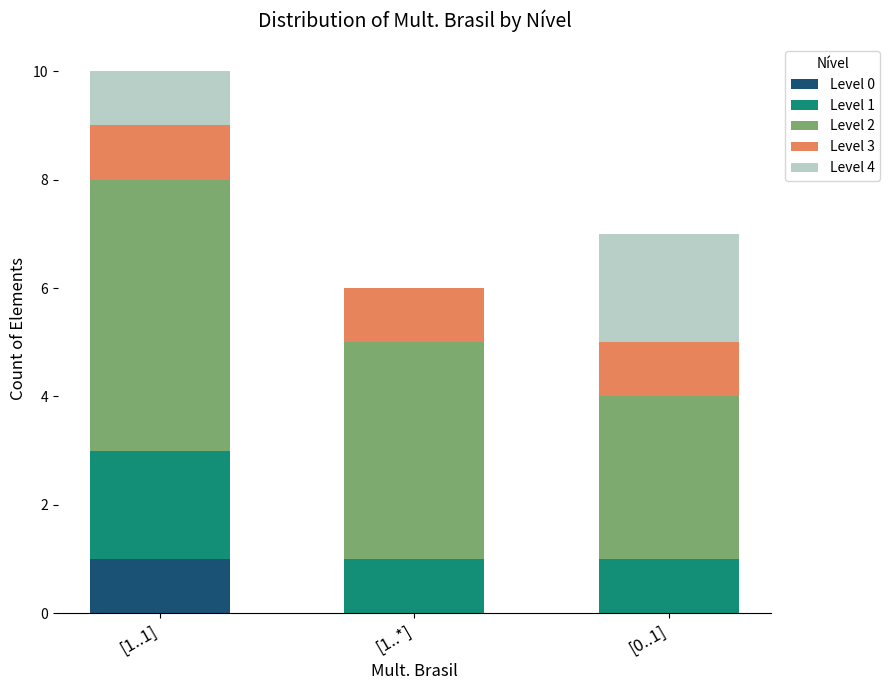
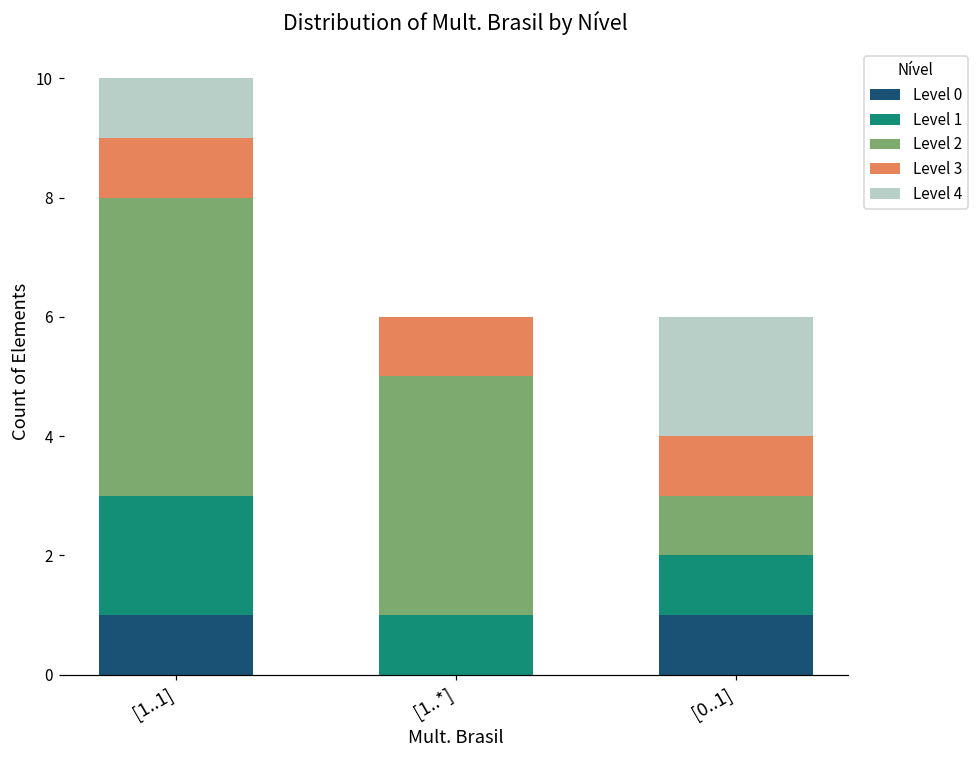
  {
    "Level 0": {
      "[1..1]": 1,
      "[1..*]": 0,
-     "[0..1]": 0
+     "[0..1]": 1
    },
    "Level 2": {
      "[1..1]": 5,
      "[1..*]": 4,
-     "[0..1]": 3
+     "[0..1]": 1
    },
    "Level 3": {
      "[1..1]": 1,
      "[1..*]": 1,
      "[0..1]": 1
    },
    "Level 4": {
      "[1..1]": 1,
      "[1..*]": 0,
      "[0..1]": 2
    }
  }
